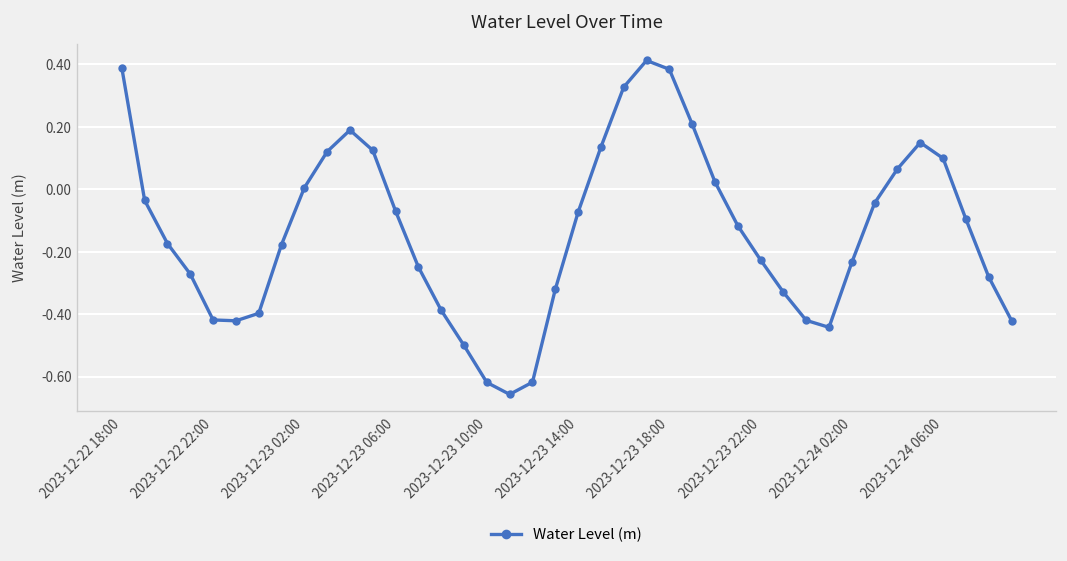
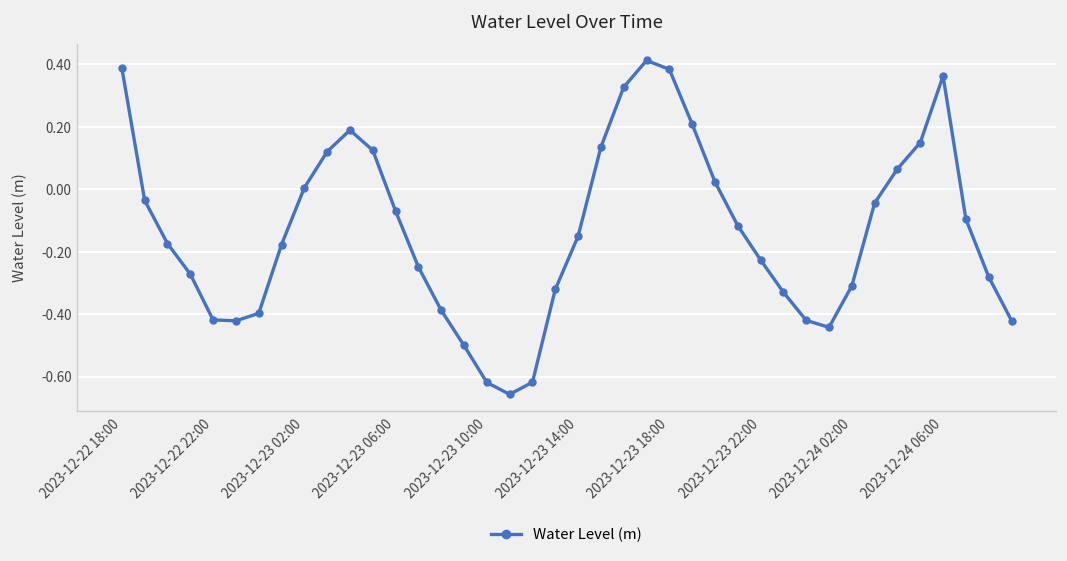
  {
    "2023-12-22 18:00": 0.39,
    "2023-12-22 22:00": -0.42,
    "2023-12-23 02:00": 0.00,
    "2023-12-23 06:00": -0.07,
    "2023-12-23 10:00": -0.62,
-   "2023-12-23 14:00": -0.07,
+   "2023-12-23 14:00": -0.15,
    "2023-12-23 18:00": 0.38,
    "2023-12-23 22:00": -0.23,
-   "2023-12-24 02:00": -0.23,
-   "2023-12-24 06:00": 0.10
+   "2023-12-24 02:00": -0.31,
+   "2023-12-24 06:00": 0.36
  }
